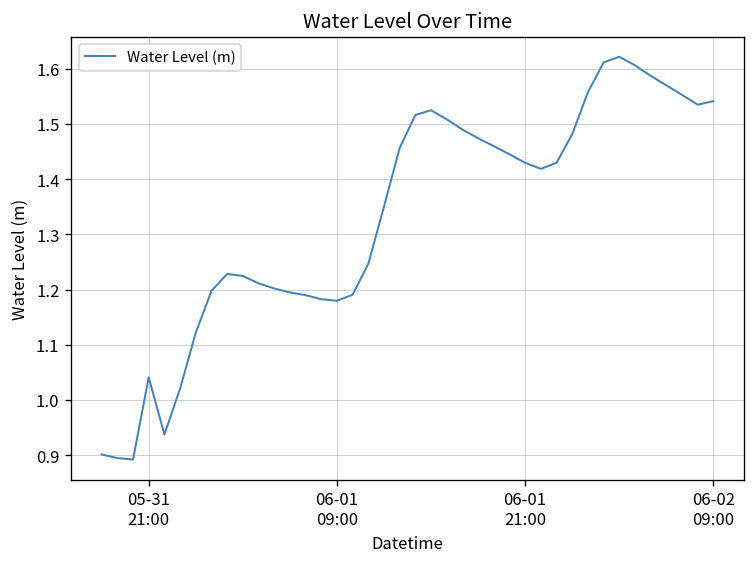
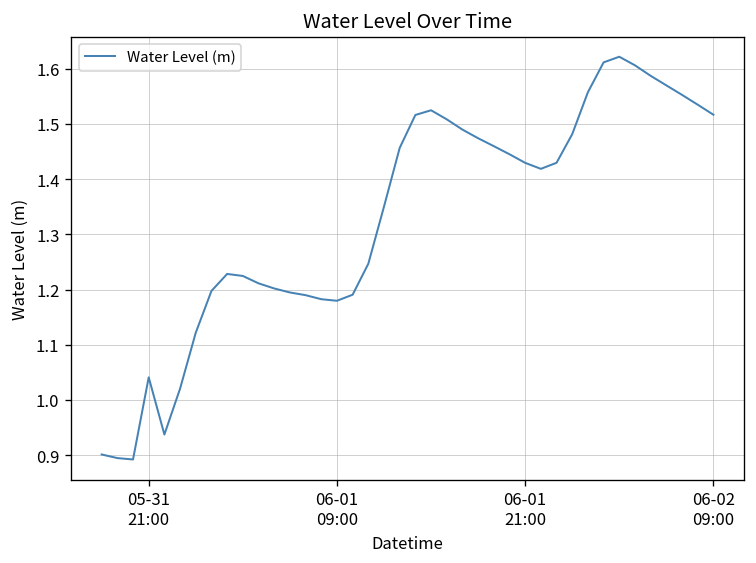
  {
    "05-31 21:00": 1.04,
    "06-01 09:00": 1.18,
    "06-01 21:00": 1.43,
-   "06-02 09:00": 1.54
+   "06-02 09:00": 1.52
  }
